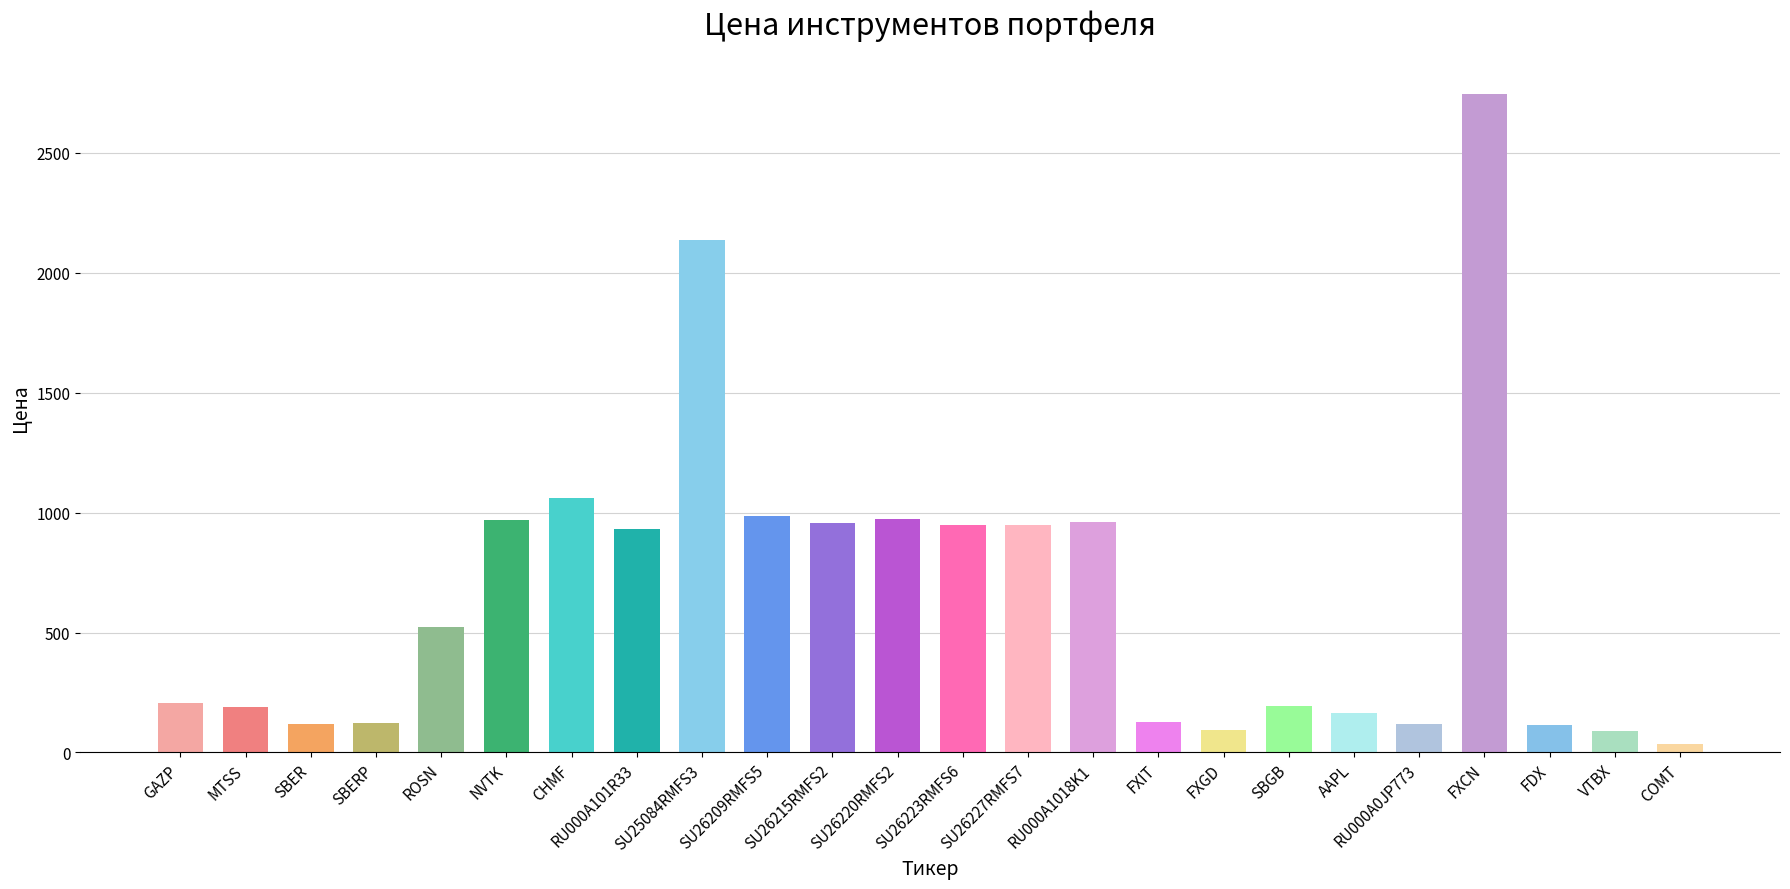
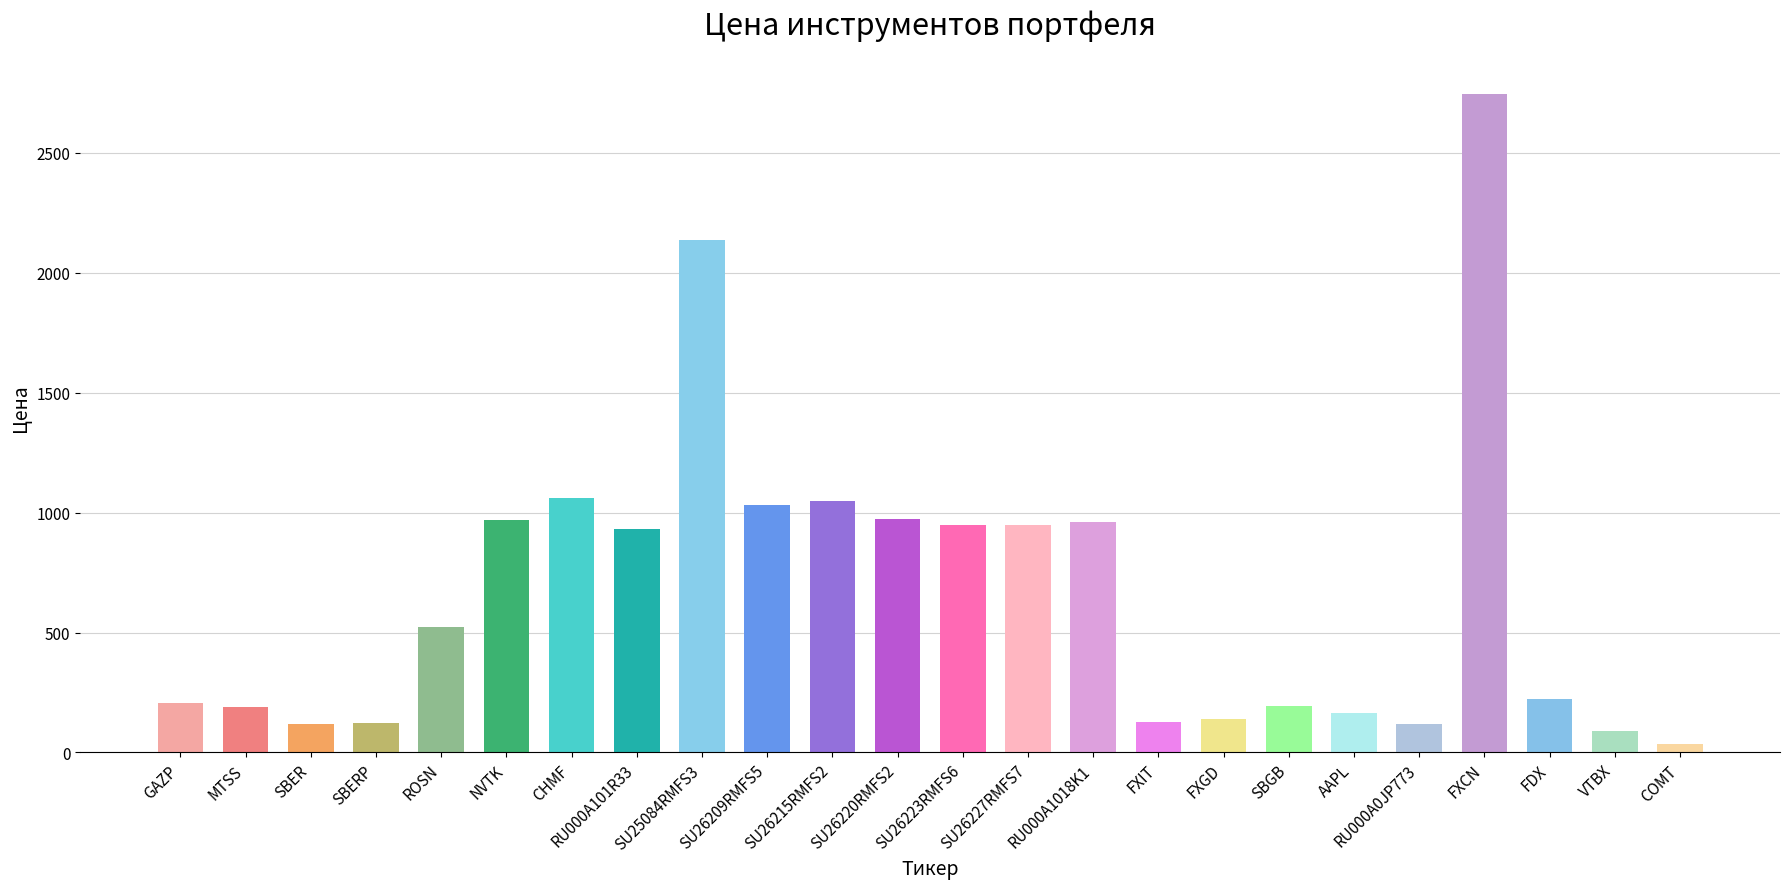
  {
    "GAZP": 210,
    "MTSS": 190,
    "SBER": 120,
    "SBERP": 120,
    "ROSN": 520,
    "NVTK": 970,
    "CHMF": 1060,
    "RU000A101R33": 930,
    "SU25084RMFS3": 2140,
-   "SU26209RMFS5": 990,
-   "SU26215RMFS2": 960,
+   "SU26209RMFS5": 1030,
+   "SU26215RMFS2": 1050,
    "SU26220RMFS2": 980,
    "SU26223RMFS6": 950,
    "SU26227RMFS7": 950,
    "RU000A1018K1": 960,
    "FXIT": 130,
-   "FXGD": 90,
+   "FXGD": 140,
    "SBGB": 190,
    "AAPL": 170,
    "RU000A0JP773": 120,
    "FXCN": 2750,
-   "FDX": 120,
+   "FDX": 230,
    "VTBX": 90,
    "COMT": 30
  }
